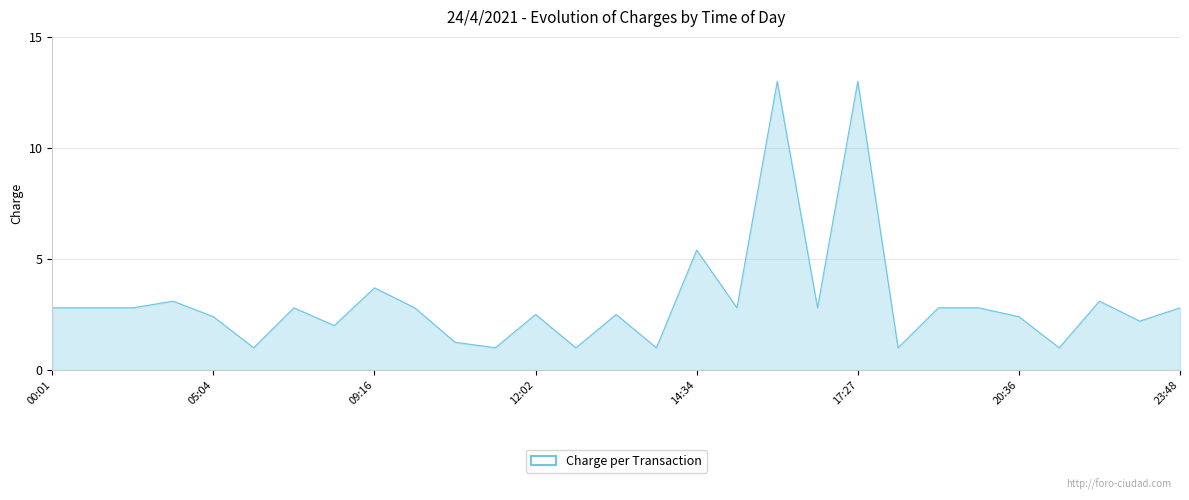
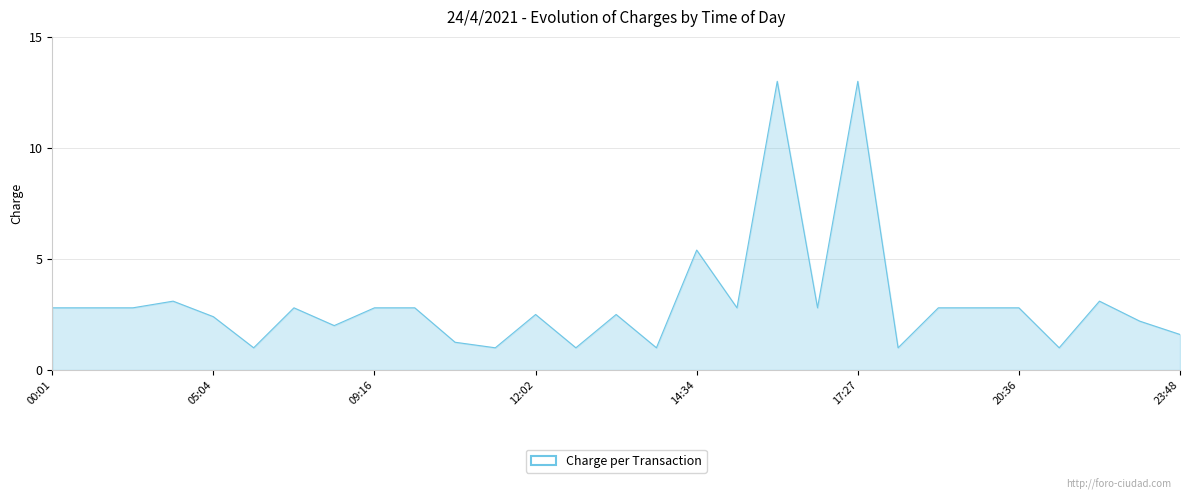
  {
    "00:01": 2.8,
    "05:04": 2.4,
-   "09:16": 3.7,
+   "09:16": 2.8,
    "12:02": 2.5,
    "14:34": 5.4,
    "17:27": 13.0,
-   "20:36": 2.4,
-   "23:48": 2.8
+   "20:36": 2.8,
+   "23:48": 1.6
  }
